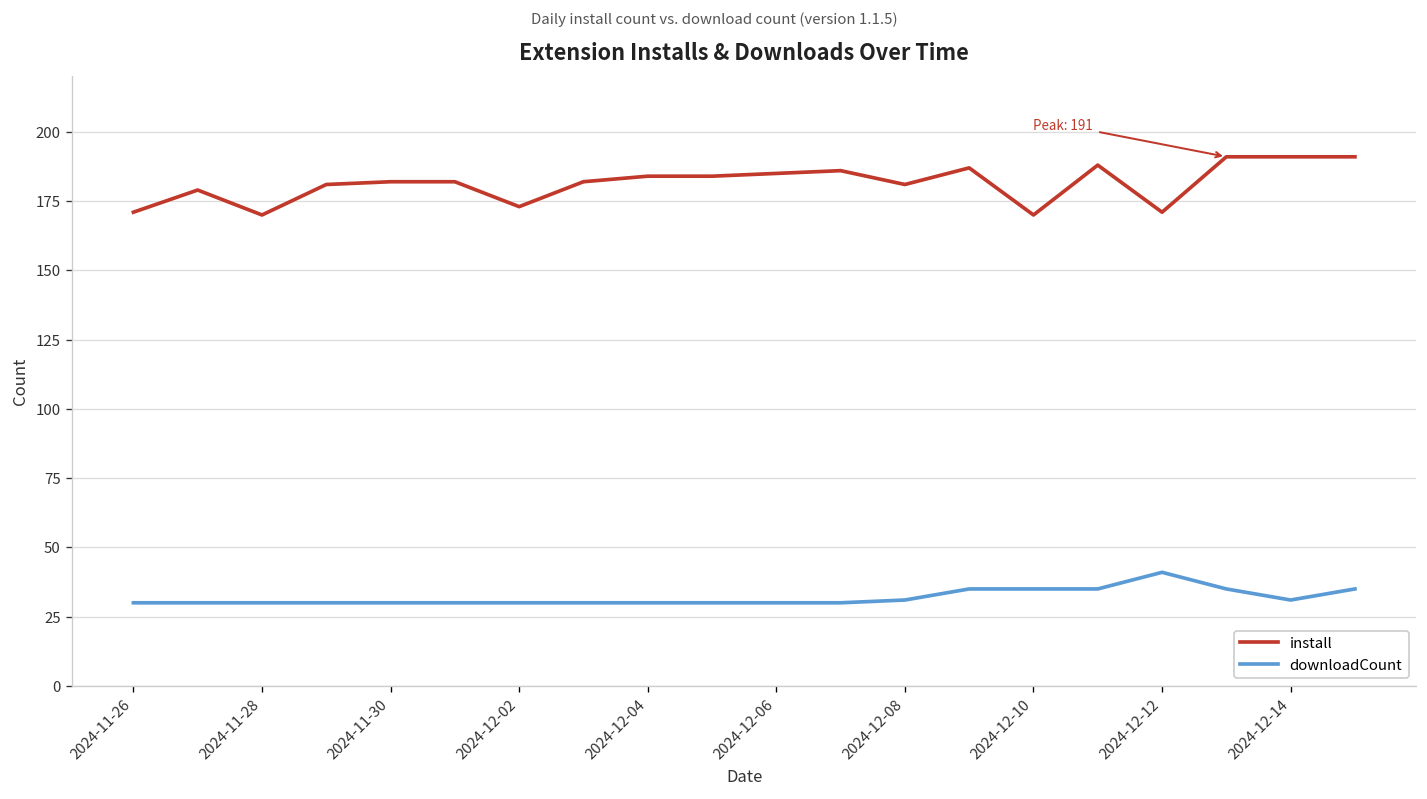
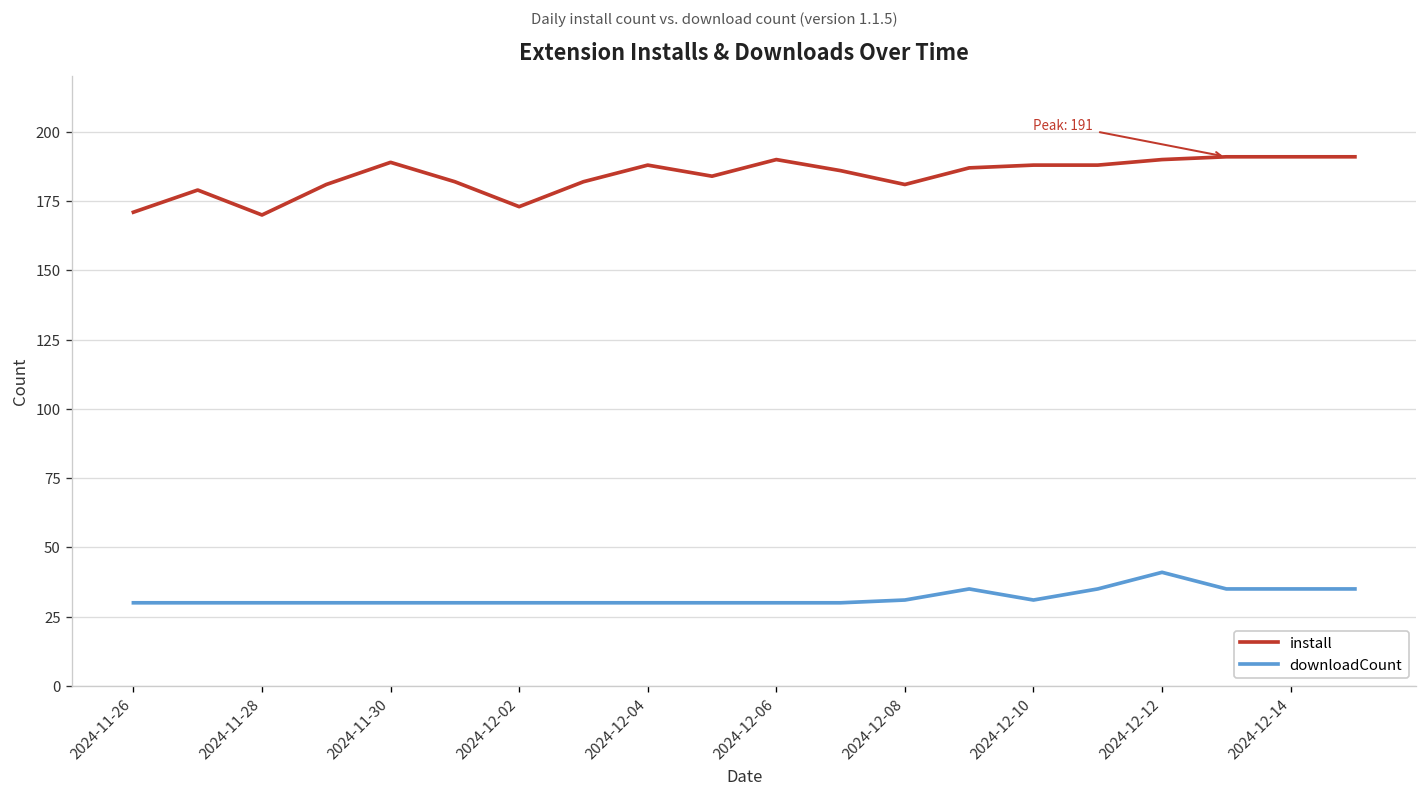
  {
    "install": {
      "2024-11-26": 171,
      "2024-11-28": 170,
-     "2024-11-30": 182,
+     "2024-11-30": 189,
      "2024-12-02": 173,
-     "2024-12-04": 184,
-     "2024-12-06": 185,
+     "2024-12-04": 188,
+     "2024-12-06": 190,
      "2024-12-08": 181,
-     "2024-12-10": 170,
-     "2024-12-12": 171,
+     "2024-12-10": 188,
+     "2024-12-12": 190,
      "2024-12-14": 191
    },
    "downloadCount": {
      "2024-11-26": 30,
      "2024-11-28": 30,
      "2024-11-30": 30,
      "2024-12-02": 30,
      "2024-12-04": 30,
      "2024-12-06": 30,
      "2024-12-08": 31,
-     "2024-12-10": 35,
+     "2024-12-10": 31,
      "2024-12-12": 41,
-     "2024-12-14": 31
+     "2024-12-14": 35
    }
  }
